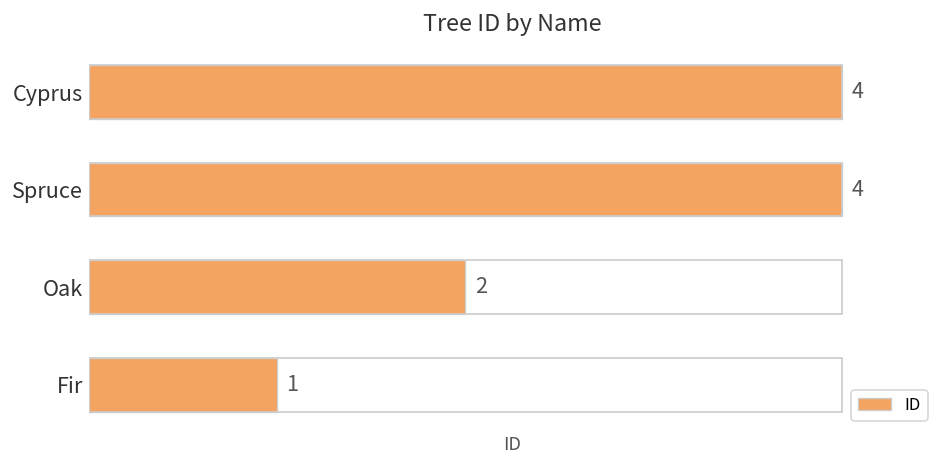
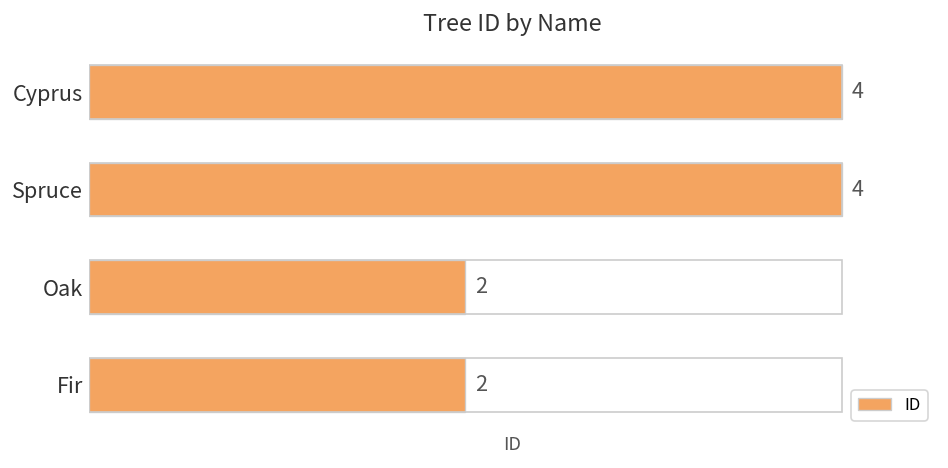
  {
    "Cyprus": 4,
    "Spruce": 4,
    "Oak": 2,
-   "Fir": 1
+   "Fir": 2
  }
